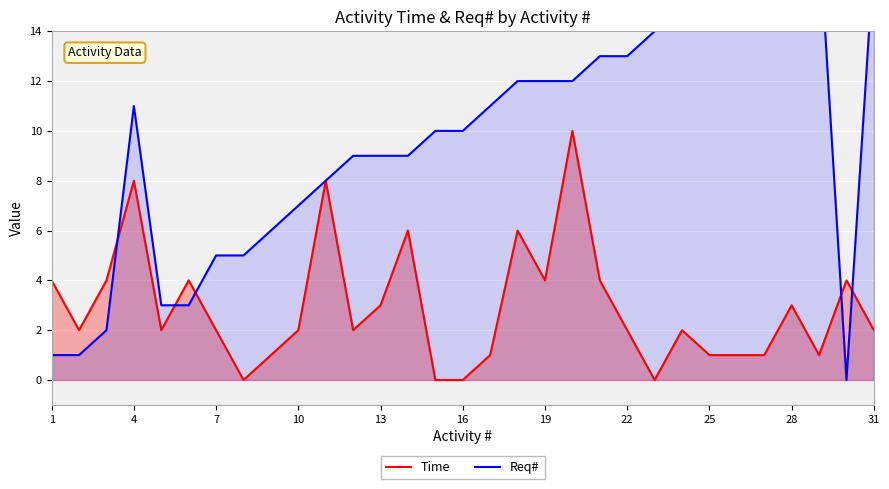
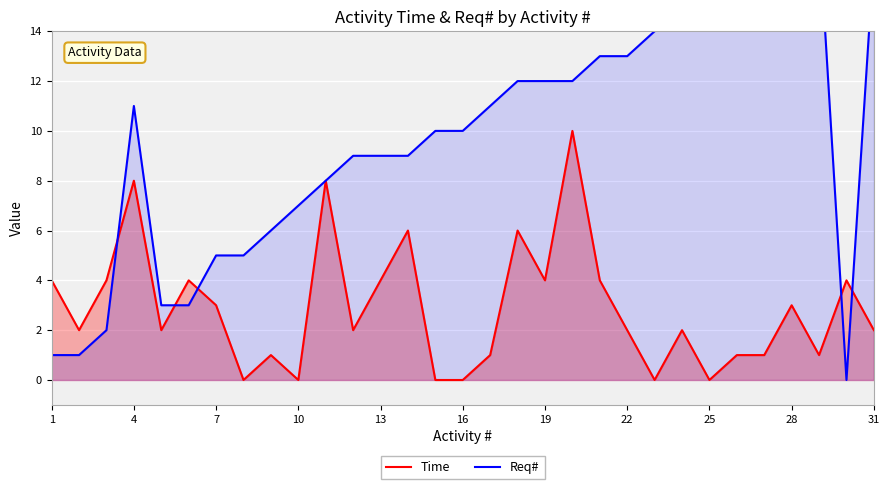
  {
    "Time": {
      "1": 4,
      "4": 8,
-     "7": 2,
-     "10": 2,
-     "13": 3,
+     "7": 3,
+     "10": 0,
+     "13": 4,
      "16": 0,
      "19": 4,
      "22": 2,
-     "25": 1,
+     "25": 0,
      "28": 3,
      "31": 2
    },
    "Req#": {
      "1": 1,
      "4": 11,
      "7": 5,
      "10": 7,
      "13": 9,
      "16": 10,
      "19": 12,
      "22": 13
    }
  }
